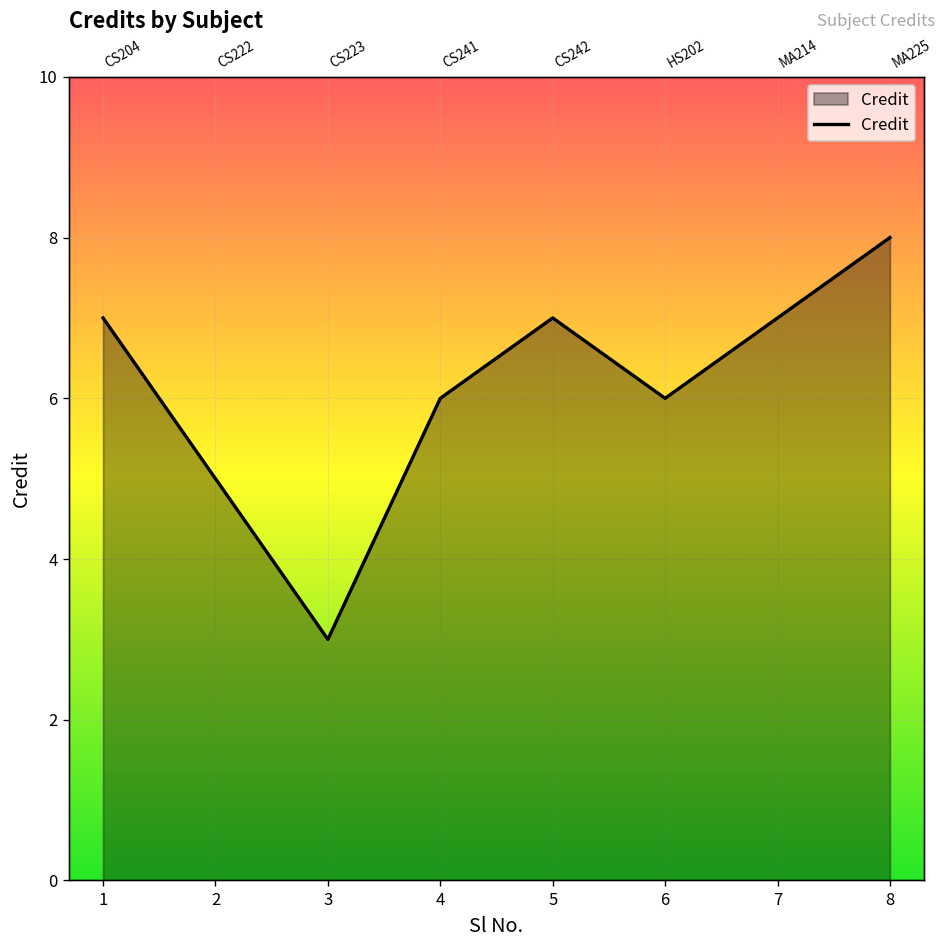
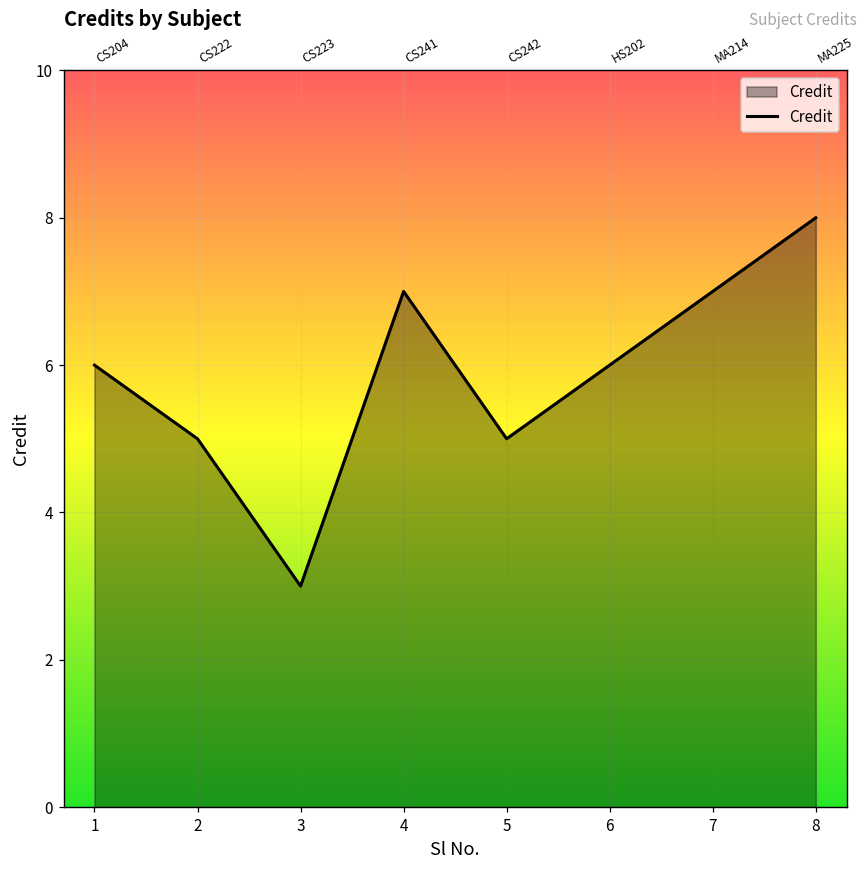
  {
-   "1": 7,
+   "1": 6,
    "2": 5,
    "3": 3,
-   "4": 6,
-   "5": 7,
+   "4": 7,
+   "5": 5,
    "6": 6,
    "7": 7,
    "8": 8
  }
